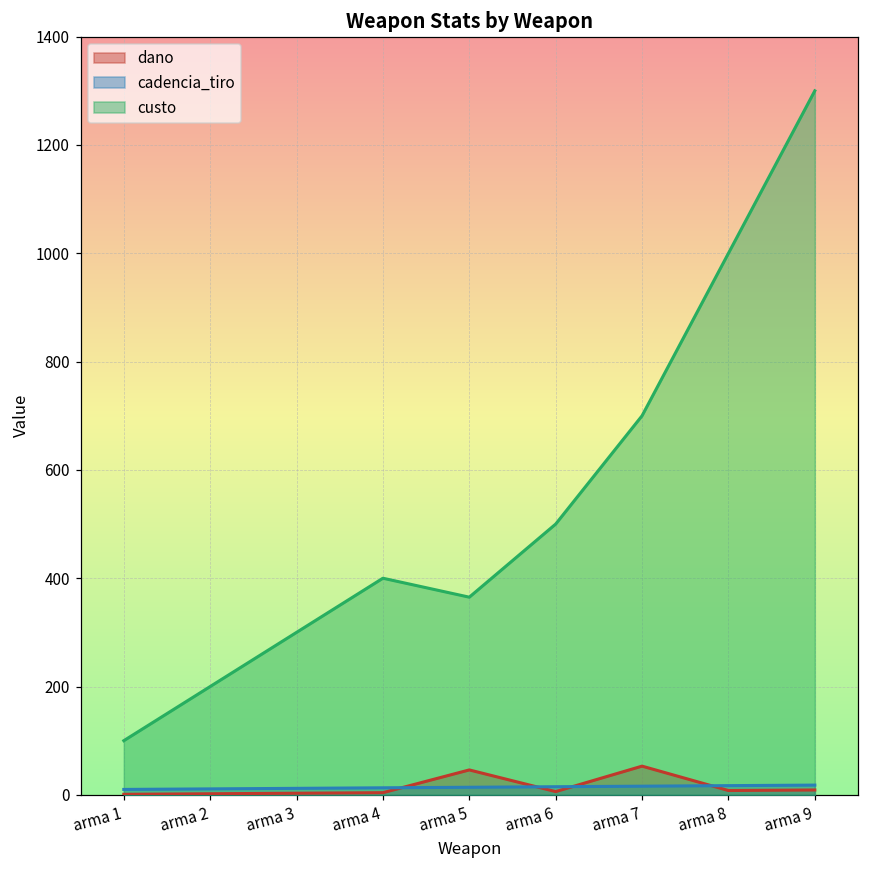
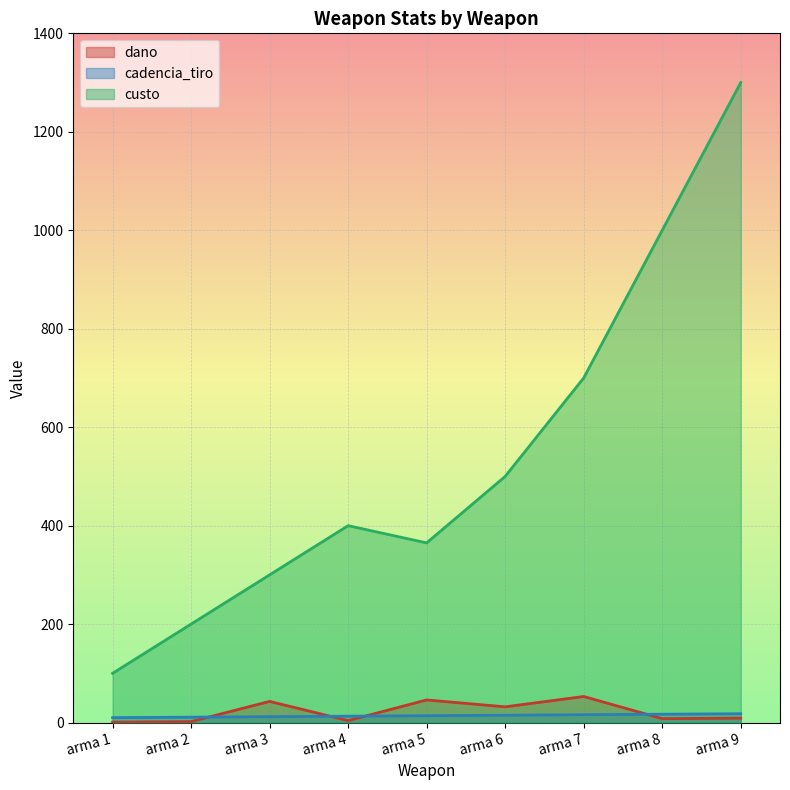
  {
    "dano": {
      "arma 1": 0,
      "arma 2": 0,
-     "arma 3": 0,
+     "arma 3": 40,
      "arma 4": 0,
      "arma 5": 50,
-     "arma 6": 10,
+     "arma 6": 30,
      "arma 7": 50,
      "arma 8": 10,
      "arma 9": 10
    },
    "cadencia_tiro": {
      "arma 1": 10,
      "arma 2": 10,
      "arma 3": 10,
      "arma 4": 10,
      "arma 5": 10,
      "arma 6": 20,
      "arma 7": 20,
      "arma 8": 20,
      "arma 9": 20
    },
    "custo": {
      "arma 1": 100,
      "arma 2": 200,
      "arma 3": 300,
      "arma 4": 400,
      "arma 5": 370,
      "arma 6": 500,
      "arma 7": 700,
      "arma 8": 1000,
      "arma 9": 1300
    }
  }
